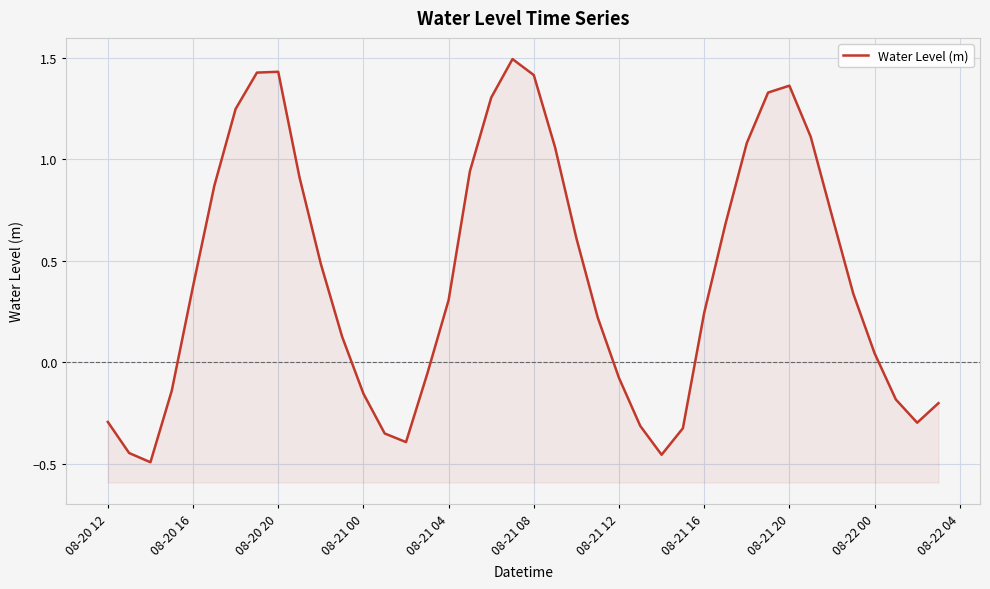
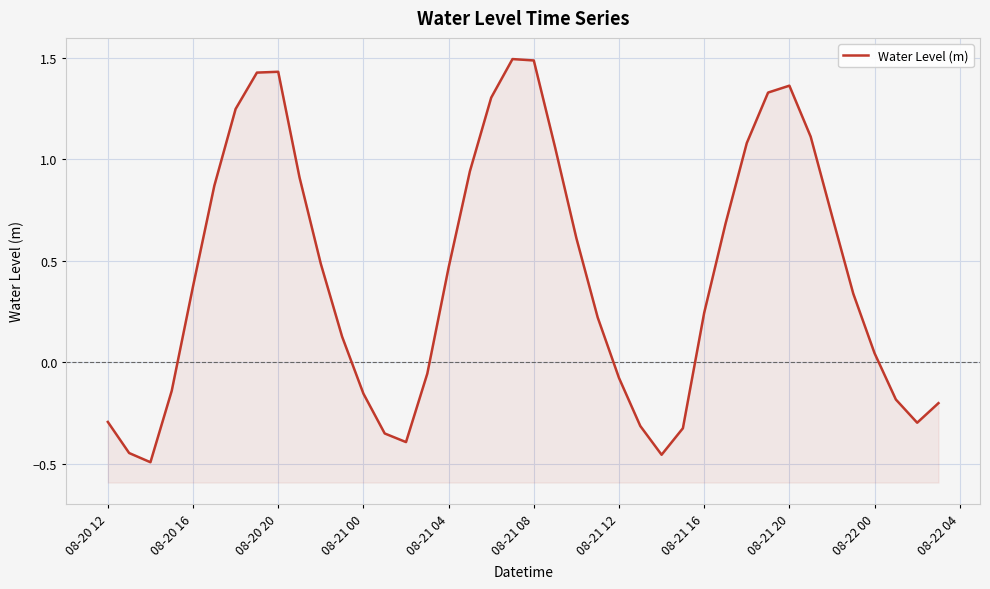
  {
    "08-20 12": -0.29,
    "08-20 16": 0.37,
    "08-20 20": 1.43,
    "08-21 00": -0.15,
-   "08-21 04": 0.31,
-   "08-21 08": 1.41,
+   "08-21 04": 0.47,
+   "08-21 08": 1.49,
    "08-21 12": -0.08,
    "08-21 16": 0.24,
    "08-21 20": 1.36,
    "08-22 00": 0.04
  }
